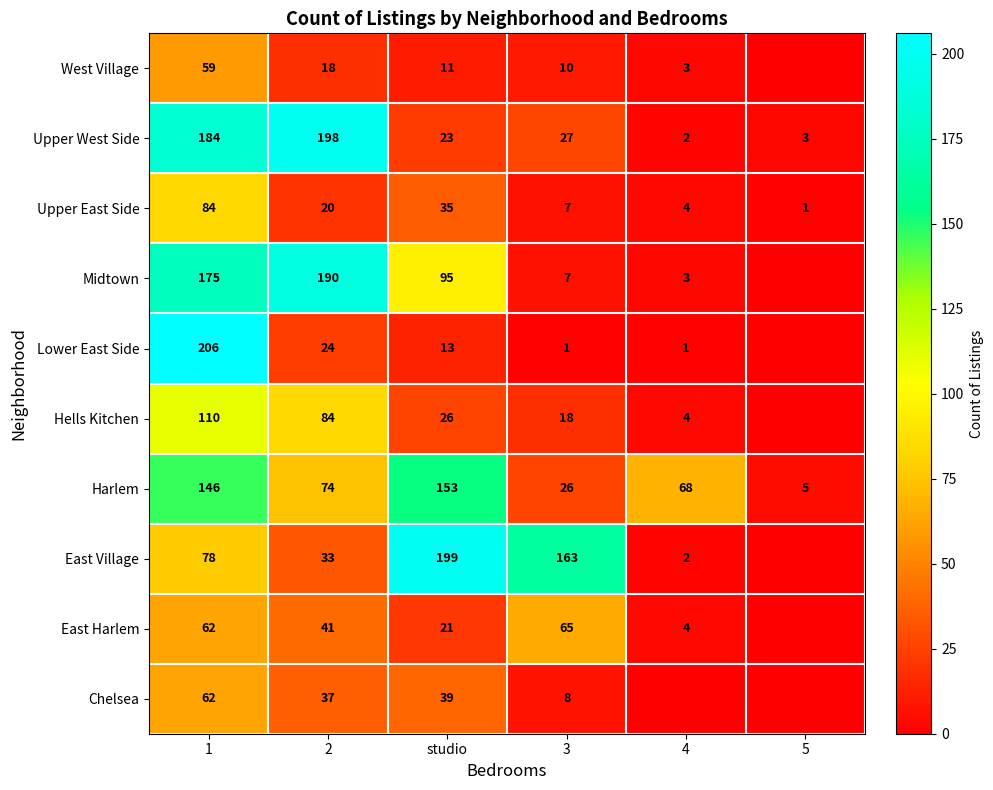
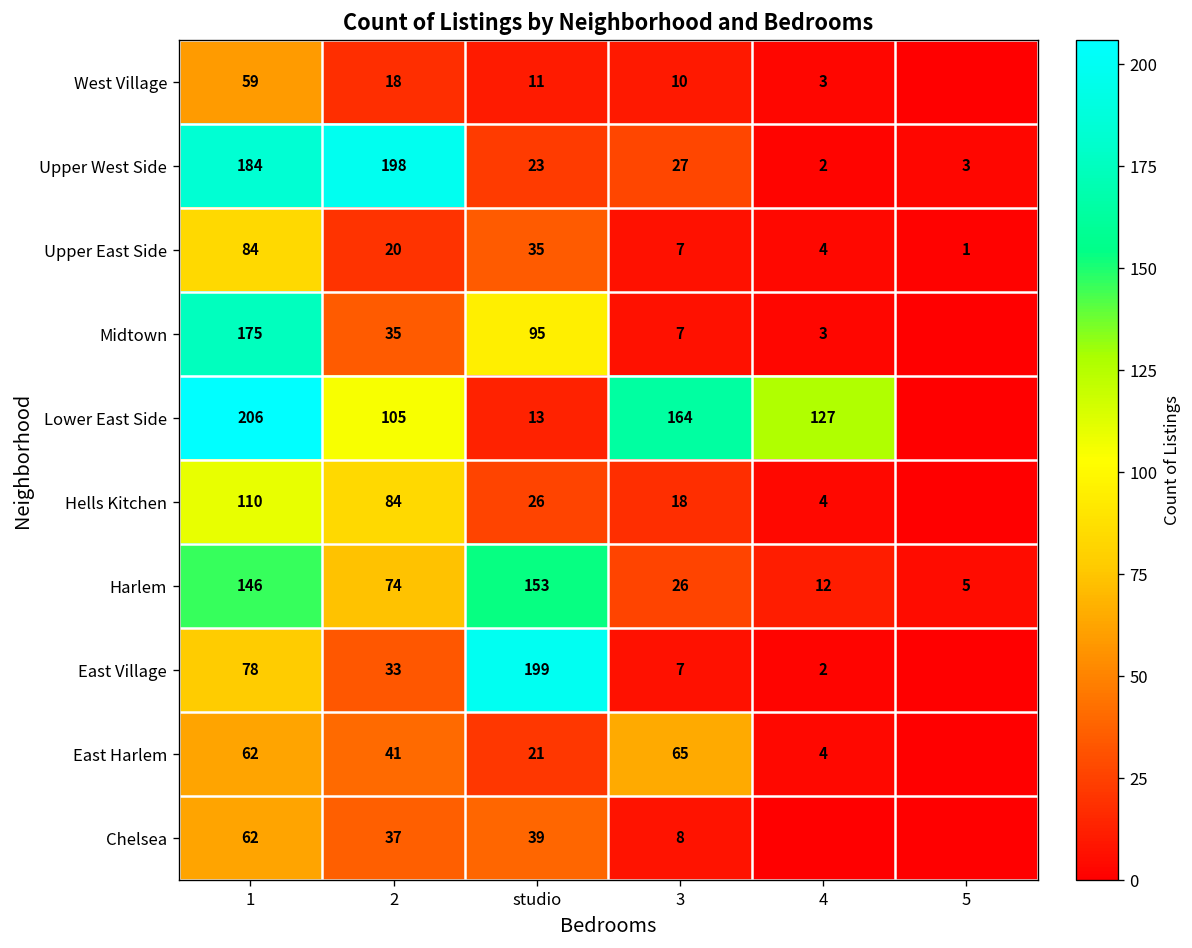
  {
    "West Village": {
      "1": 59,
      "2": 18,
      "studio": 11,
      "3": 10,
      "4": 3
    },
    "Upper West Side": {
      "1": 184,
      "2": 198,
      "studio": 23,
      "3": 27,
      "4": 2,
      "5": 3
    },
    "Upper East Side": {
      "1": 84,
      "2": 20,
      "studio": 35,
      "3": 7,
      "4": 4,
      "5": 1
    },
    "Midtown": {
      "1": 175,
-     "2": 190,
+     "2": 35,
      "studio": 95,
      "3": 7,
      "4": 3
    },
    "Lower East Side": {
      "1": 206,
-     "2": 24,
+     "2": 105,
      "studio": 13,
-     "3": 1,
-     "4": 1
+     "3": 164,
+     "4": 127
    },
    "Hells Kitchen": {
      "1": 110,
      "2": 84,
      "studio": 26,
      "3": 18,
      "4": 4
    },
    "Harlem": {
      "1": 146,
      "2": 74,
      "studio": 153,
      "3": 26,
-     "4": 68,
+     "4": 12,
      "5": 5
    },
    "East Village": {
      "1": 78,
      "2": 33,
      "studio": 199,
-     "3": 163,
+     "3": 7,
      "4": 2
    },
    "East Harlem": {
      "1": 62,
      "2": 41,
      "studio": 21,
      "3": 65,
      "4": 4
    },
    "Chelsea": {
      "1": 62,
      "2": 37,
      "studio": 39,
      "3": 8
    }
  }
